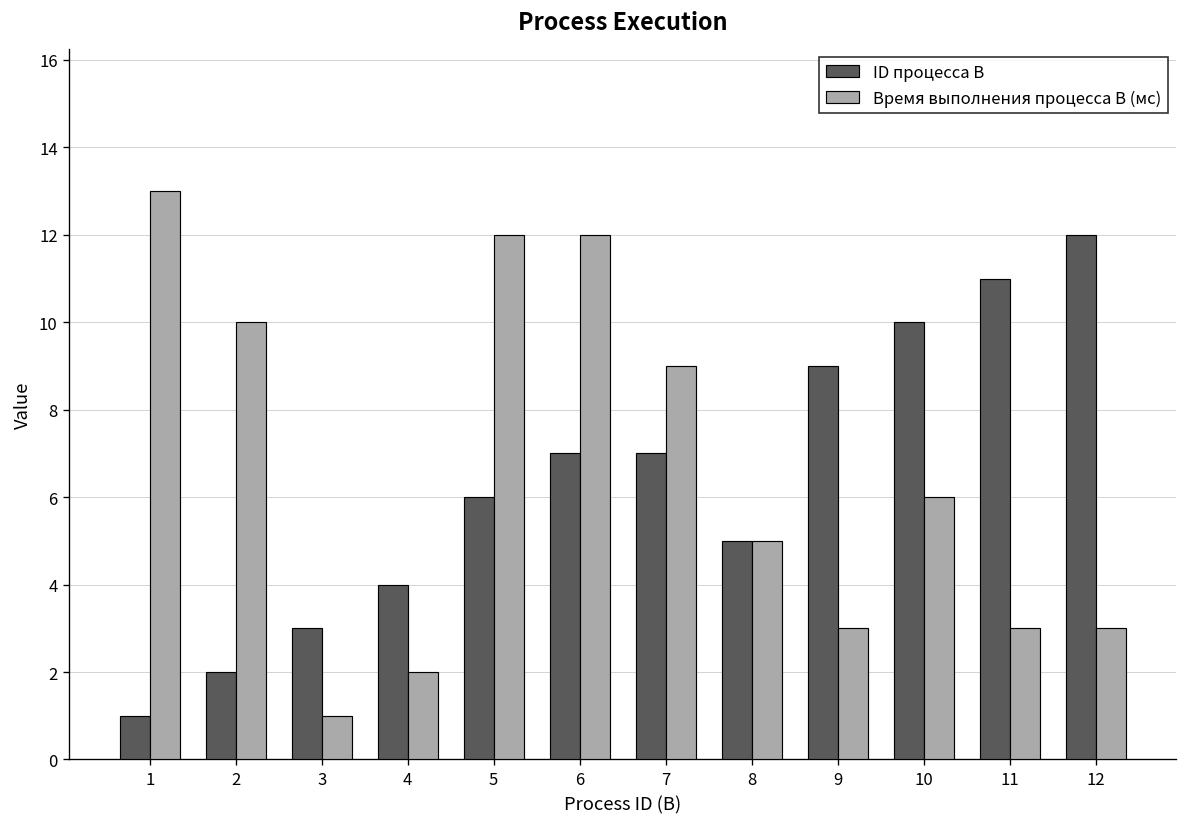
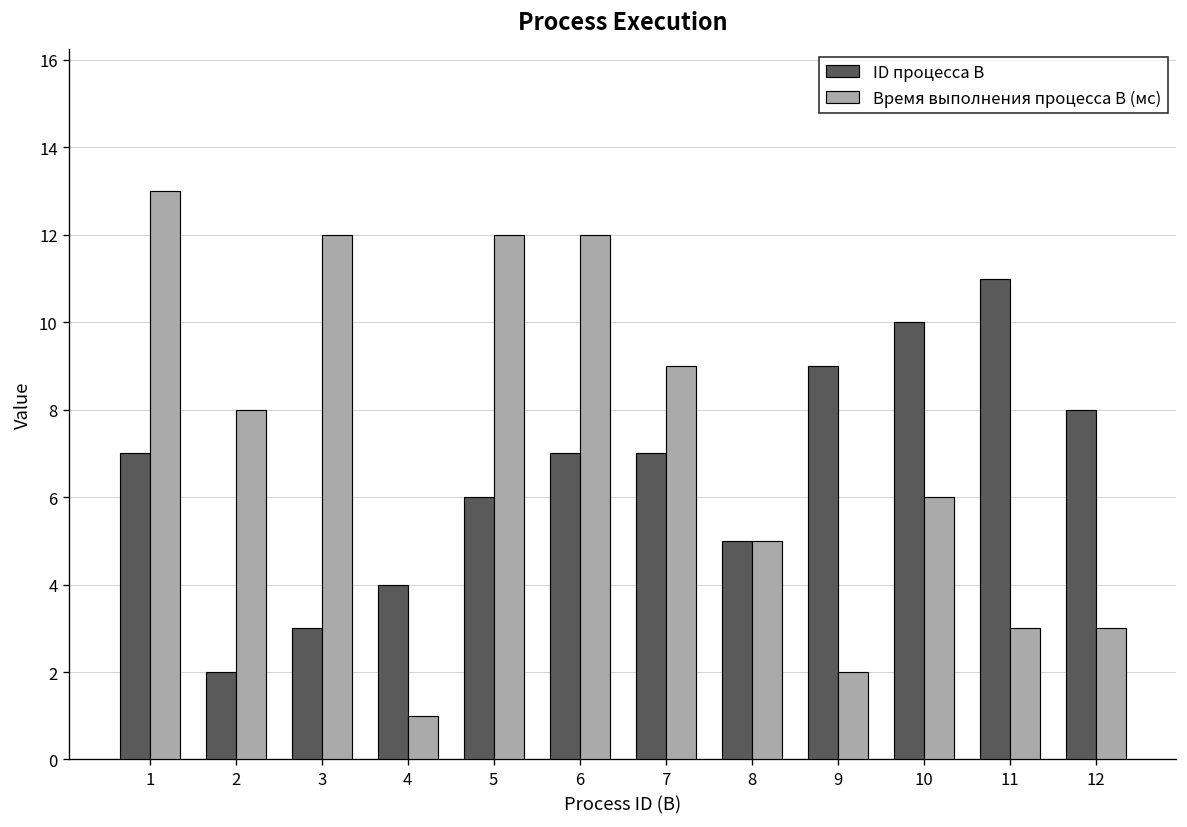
  {
    "ID процесса В": {
-     "1": 1,
+     "1": 7,
      "2": 2,
      "3": 3,
      "4": 4,
      "5": 6,
      "6": 7,
      "7": 7,
      "8": 5,
      "9": 9,
      "10": 10,
      "11": 11,
-     "12": 12
+     "12": 8
    },
    "Время выполнения процесса В (мс)": {
      "1": 13,
-     "2": 10,
-     "3": 1,
-     "4": 2,
+     "2": 8,
+     "3": 12,
+     "4": 1,
      "5": 12,
      "6": 12,
      "7": 9,
      "8": 5,
-     "9": 3,
+     "9": 2,
      "10": 6,
      "11": 3,
      "12": 3
    }
  }
